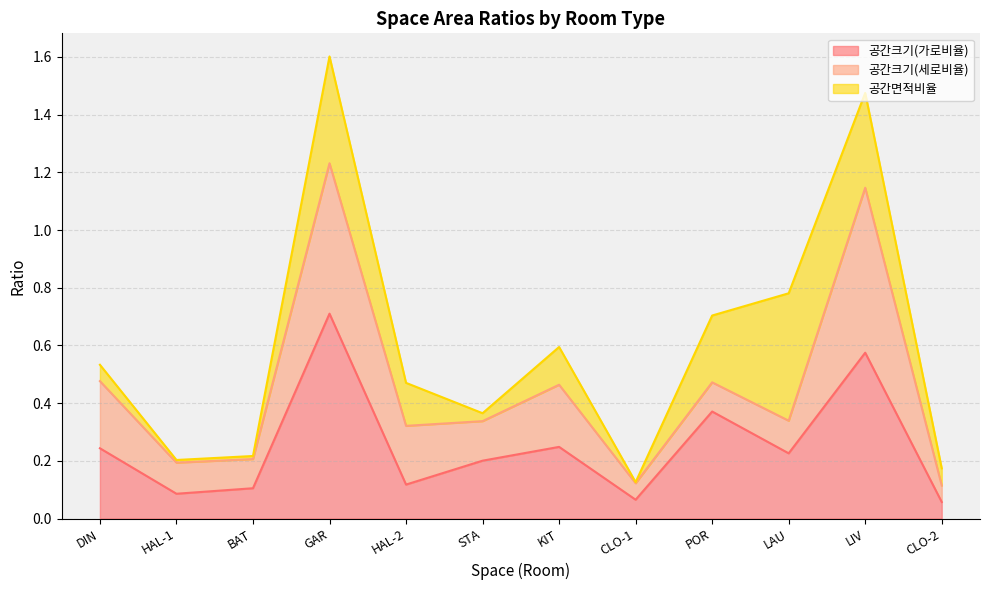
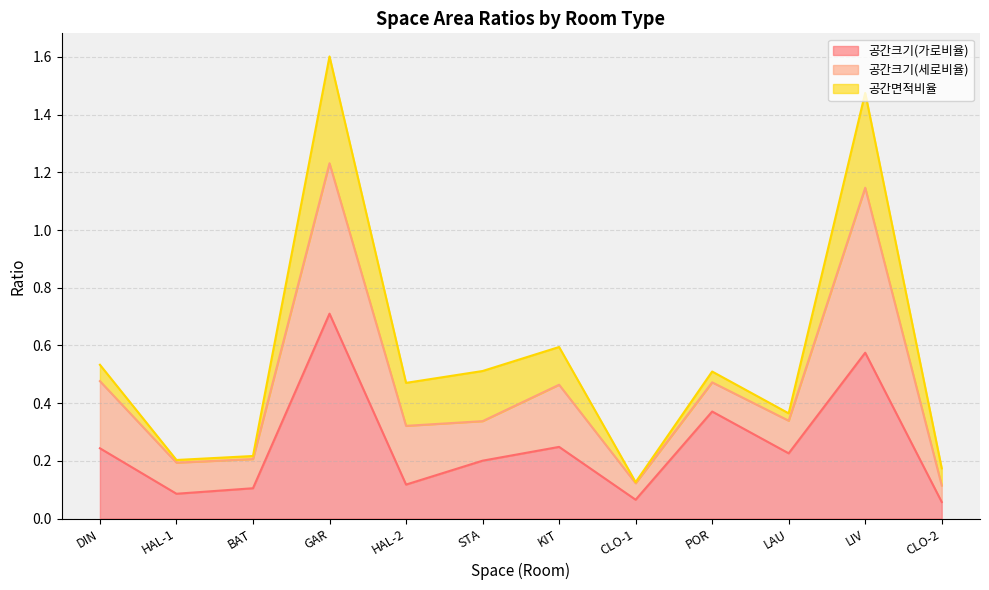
  {
    "공간면적비율": {
      "DIN": 0.06,
      "HAL-1": 0.01,
      "BAT": 0.01,
      "GAR": 0.37,
      "HAL-2": 0.15,
-     "STA": 0.03,
+     "STA": 0.17,
      "KIT": 0.13,
-     "POR": 0.23,
-     "LAU": 0.44,
+     "POR": 0.04,
+     "LAU": 0.03,
      "CLO-2": 0.06
    }
  }
